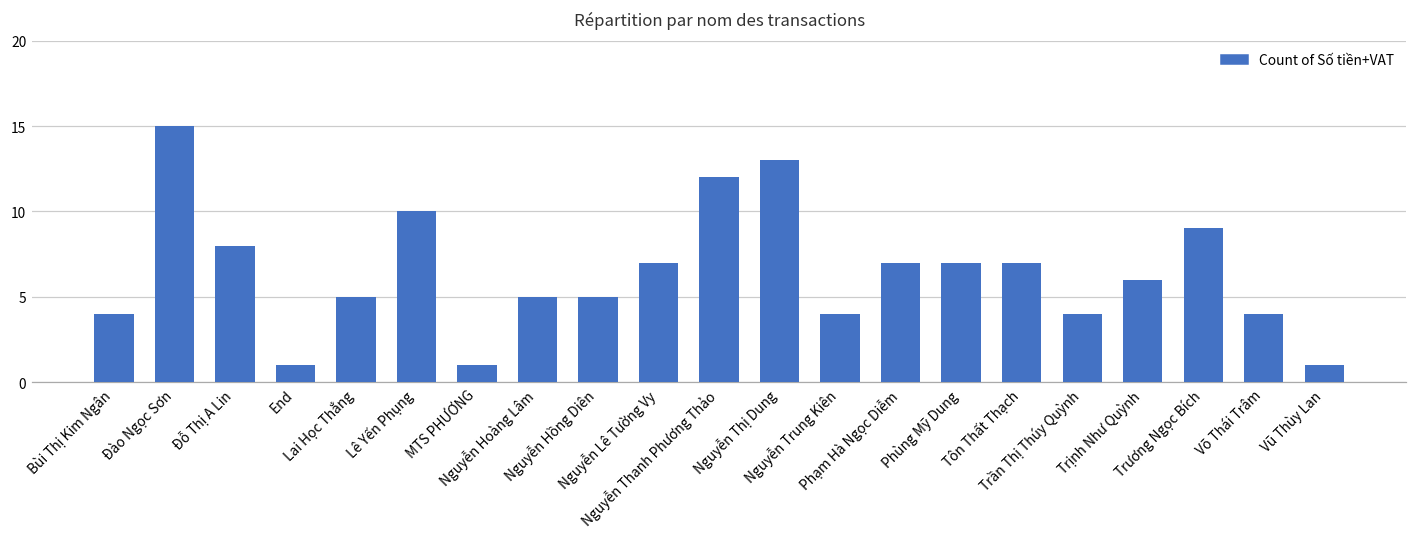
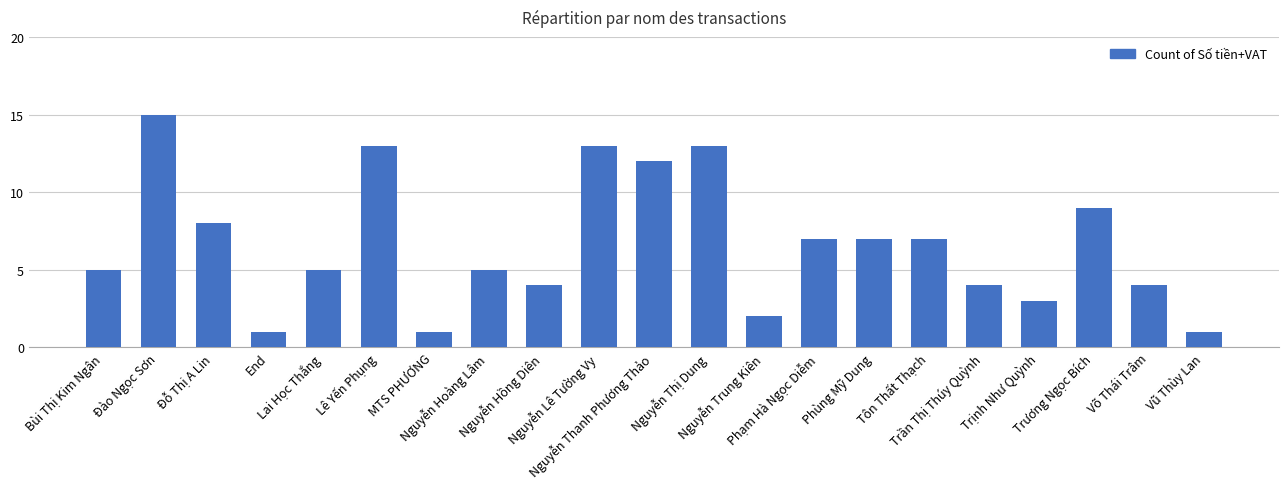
  {
-   "Bùi Thị Kim Ngân": 4,
+   "Bùi Thị Kim Ngân": 5,
    "Đào Ngọc Sơn": 15,
    "Đỗ Thị A Lin": 8,
    "End": 1,
    "Lai Học Thắng": 5,
-   "Lê Yến Phụng": 10,
+   "Lê Yến Phụng": 13,
    "MTS PHƯƠNG": 1,
    "Nguyễn Hoàng Lâm": 5,
-   "Nguyễn Hồng Diên": 5,
-   "Nguyễn Lê Tường Vy": 7,
+   "Nguyễn Hồng Diên": 4,
+   "Nguyễn Lê Tường Vy": 13,
    "Nguyễn Thanh Phương Thảo": 12,
    "Nguyễn Thị Dung": 13,
-   "Nguyễn Trung Kiên": 4,
+   "Nguyễn Trung Kiên": 2,
    "Phạm Hà Ngọc Diễm": 7,
    "Phùng Mỹ Dung": 7,
    "Tôn Thất Thạch": 7,
    "Trần Thị Thúy Quỳnh": 4,
-   "Trịnh Như Quỳnh": 6,
+   "Trịnh Như Quỳnh": 3,
    "Trương Ngọc Bích": 9,
    "Võ Thái Trâm": 4,
    "Vũ Thùy Lan": 1
  }
